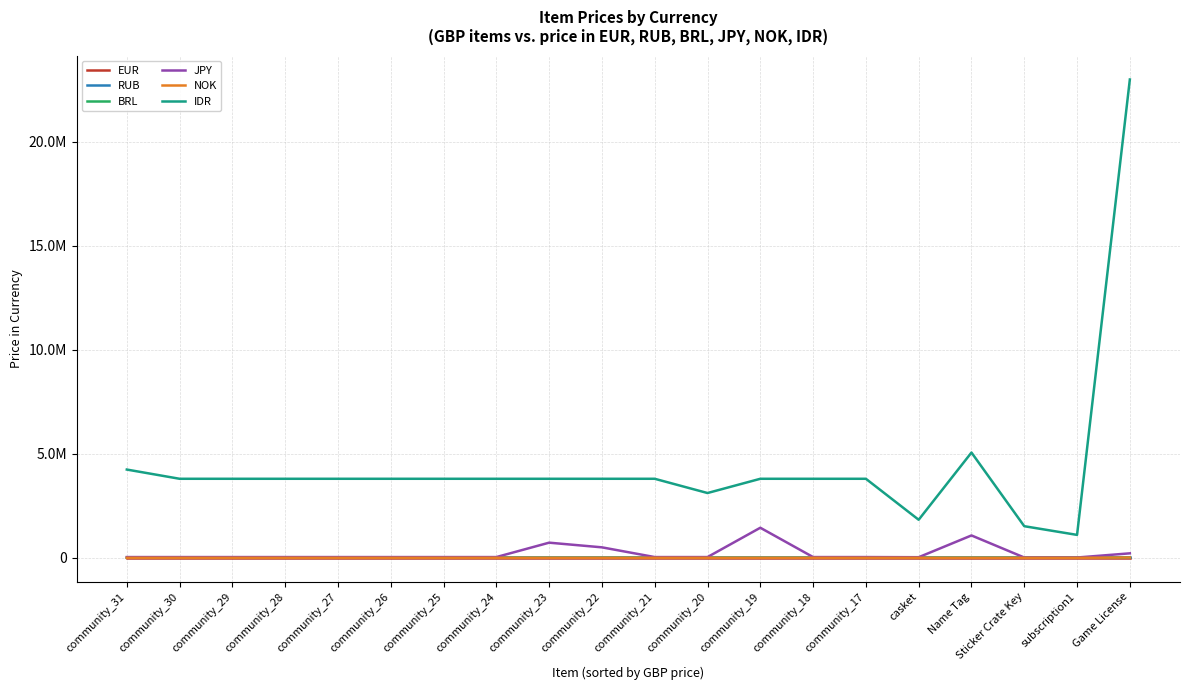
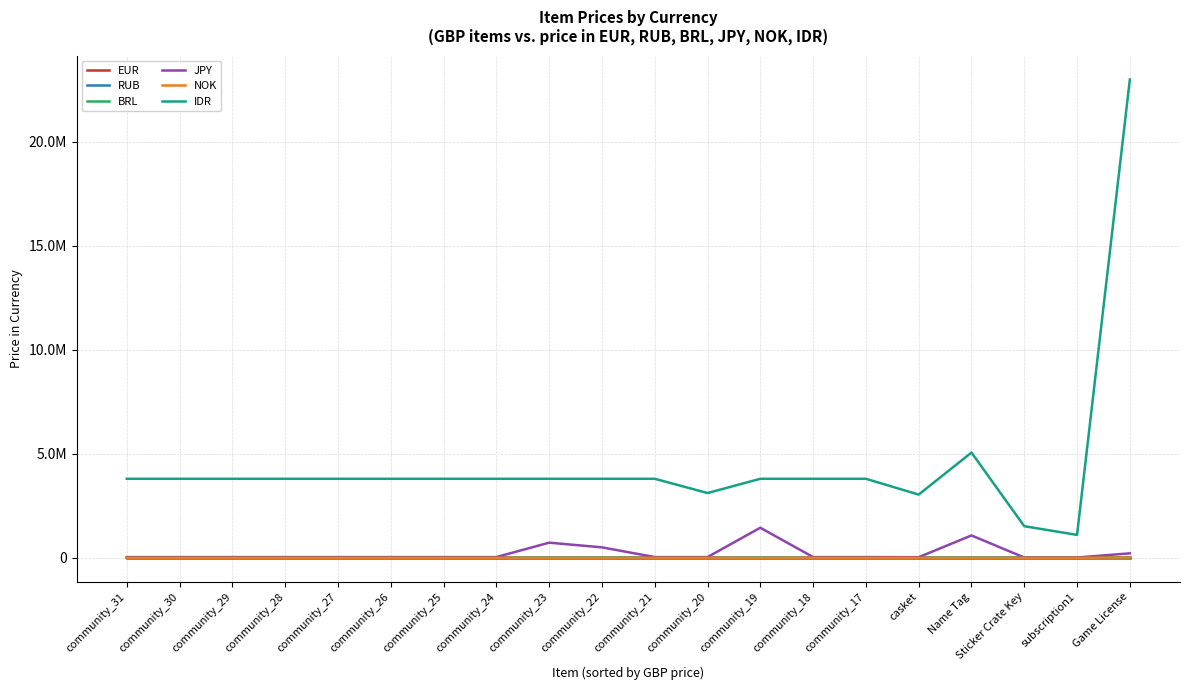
  {
    "NOK": {
      "community_23": 0,
      "community_22": 0,
      "community_19": 0,
      "Name Tag": 0,
      "Game License": 0
    },
    "JPY": {
      "community_23": 700000,
      "community_22": 500000,
      "community_19": 1400000,
      "Name Tag": 1100000,
      "Game License": 200000
    },
    "IDR": {
-     "community_31": 4200000,
+     "community_31": 3800000,
      "community_30": 3800000,
      "community_29": 3800000,
      "community_28": 3800000,
      "community_27": 3800000,
      "community_26": 3800000,
      "community_25": 3800000,
      "community_24": 3800000,
      "community_23": 3800000,
      "community_22": 3800000,
      "community_21": 3800000,
      "community_20": 3100000,
      "community_19": 3800000,
      "community_18": 3800000,
      "community_17": 3800000,
-     "casket": 1800000,
+     "casket": 3000000,
      "Name Tag": 5100000,
      "Sticker Crate Key": 1500000,
      "subscription1": 1100000,
      "Game License": 23000000
    }
  }
